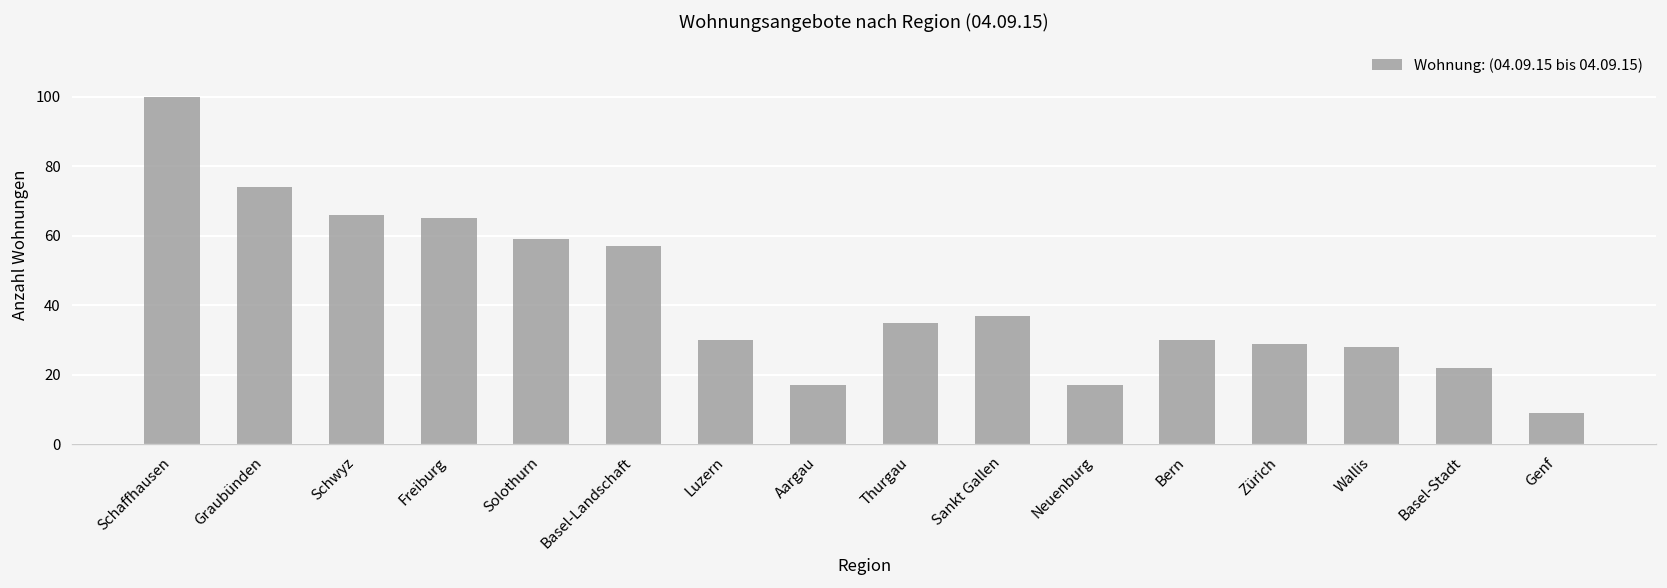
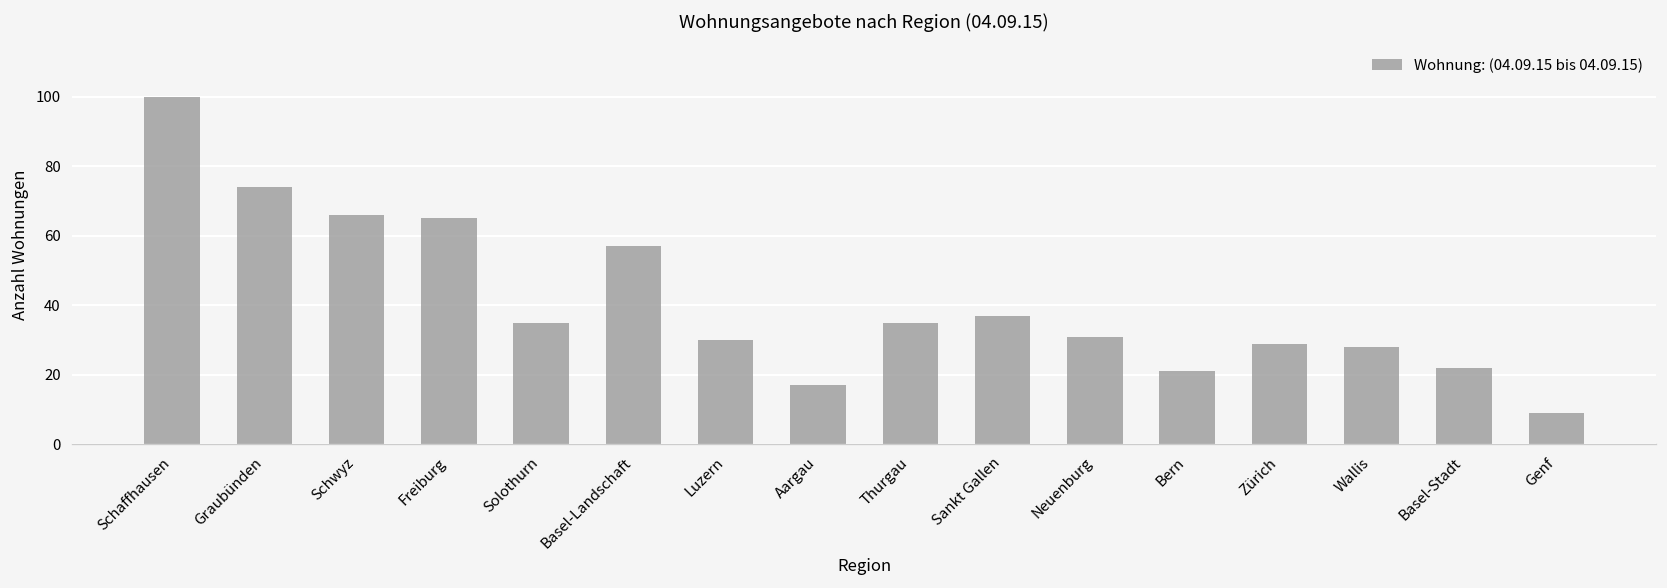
  {
    "Schaffhausen": 100,
    "Graubünden": 74,
    "Schwyz": 66,
    "Freiburg": 65,
-   "Solothurn": 59,
+   "Solothurn": 35,
    "Basel-Landschaft": 57,
    "Luzern": 30,
    "Aargau": 17,
    "Thurgau": 35,
    "Sankt Gallen": 37,
-   "Neuenburg": 17,
-   "Bern": 30,
+   "Neuenburg": 31,
+   "Bern": 21,
    "Zürich": 29,
    "Wallis": 28,
    "Basel-Stadt": 22,
    "Genf": 9
  }
